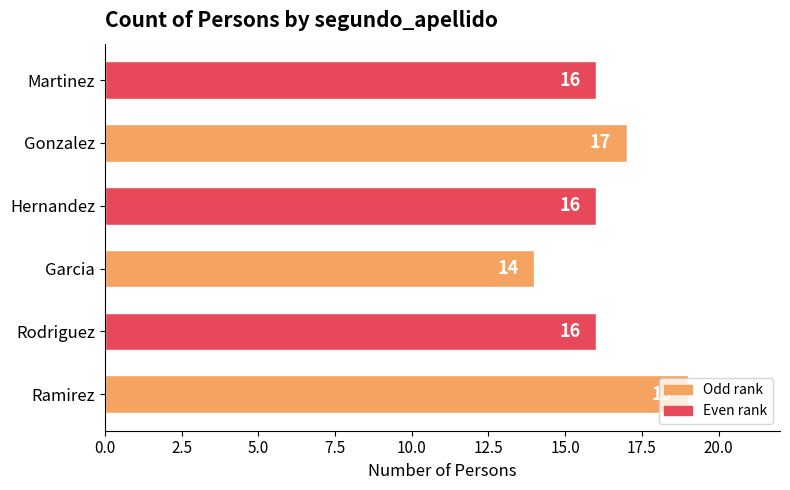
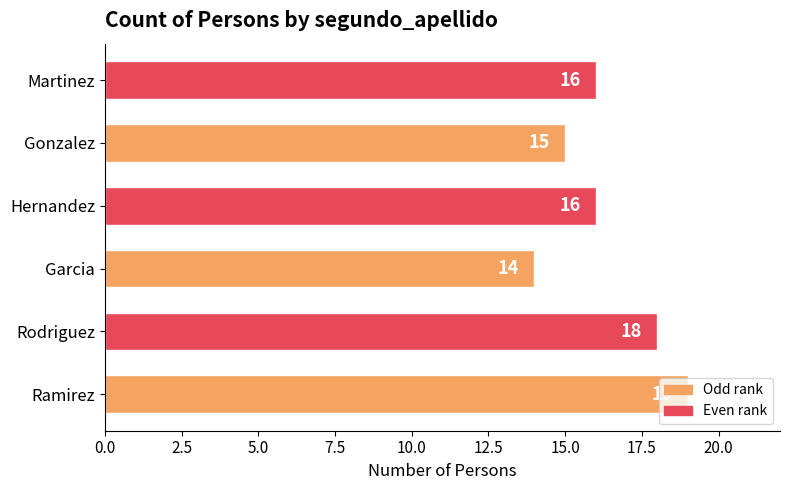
  {
    "Martinez": 16,
-   "Gonzalez": 17,
+   "Gonzalez": 15,
    "Hernandez": 16,
    "Garcia": 14,
-   "Rodriguez": 16
+   "Rodriguez": 18
  }
